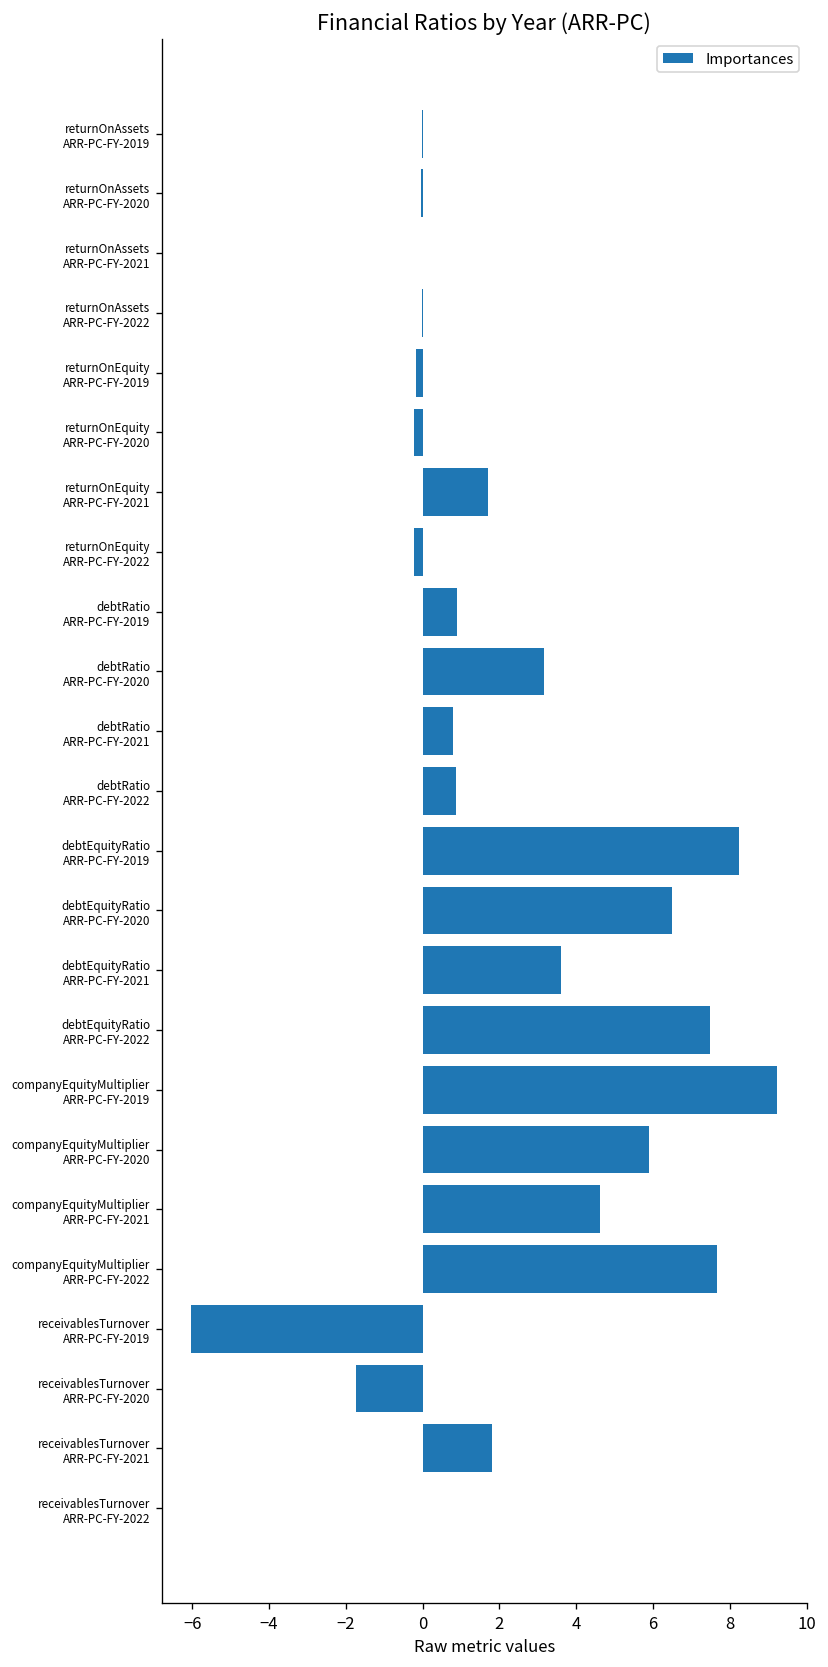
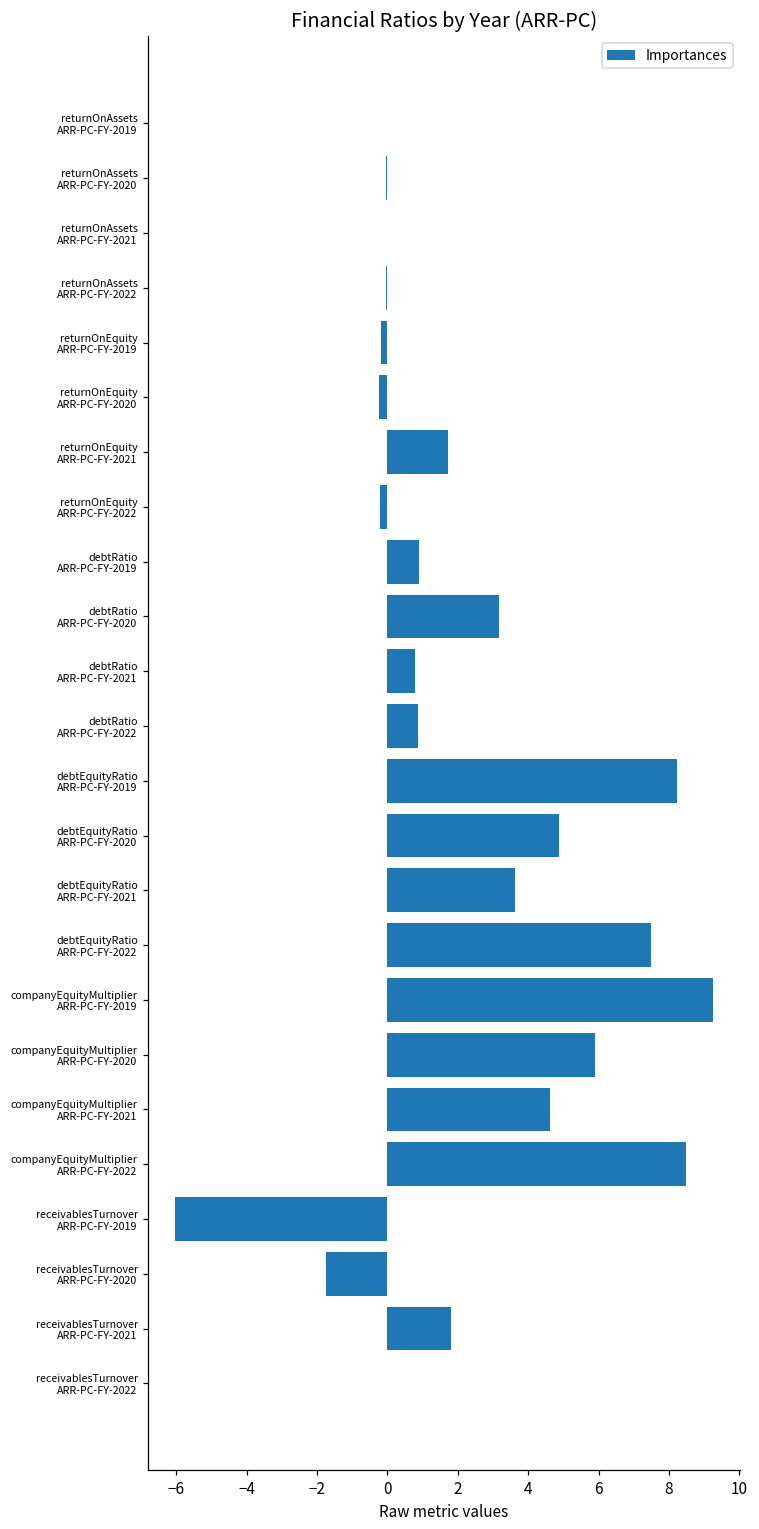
  {
    "returnOnEquity ARR-PC-FY-2019": -0.2,
    "returnOnEquity ARR-PC-FY-2020": -0.2,
    "returnOnEquity ARR-PC-FY-2021": 1.7,
    "returnOnEquity ARR-PC-FY-2022": -0.2,
    "debtRatio ARR-PC-FY-2019": 0.9,
    "debtRatio ARR-PC-FY-2020": 3.2,
    "debtRatio ARR-PC-FY-2021": 0.8,
    "debtRatio ARR-PC-FY-2022": 0.9,
    "debtEquityRatio ARR-PC-FY-2019": 8.2,
-   "debtEquityRatio ARR-PC-FY-2020": 6.5,
+   "debtEquityRatio ARR-PC-FY-2020": 4.9,
    "debtEquityRatio ARR-PC-FY-2021": 3.6,
    "debtEquityRatio ARR-PC-FY-2022": 7.5,
    "companyEquityMultiplier ARR-PC-FY-2019": 9.2,
    "companyEquityMultiplier ARR-PC-FY-2020": 5.9,
    "companyEquityMultiplier ARR-PC-FY-2021": 4.6,
-   "companyEquityMultiplier ARR-PC-FY-2022": 7.7,
+   "companyEquityMultiplier ARR-PC-FY-2022": 8.5,
    "receivablesTurnover ARR-PC-FY-2019": -6.0,
    "receivablesTurnover ARR-PC-FY-2020": -1.7,
    "receivablesTurnover ARR-PC-FY-2021": 1.8,
    "receivablesTurnover ARR-PC-FY-2022": 0.0
  }
